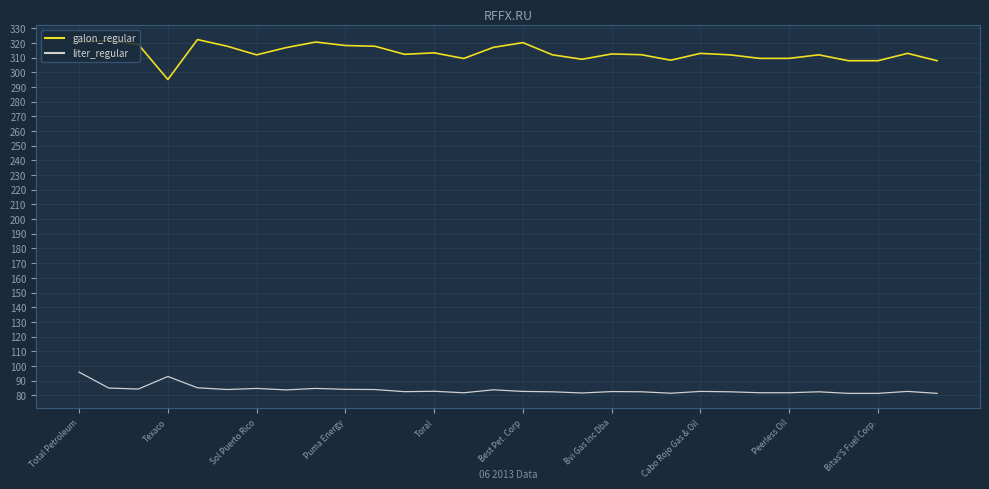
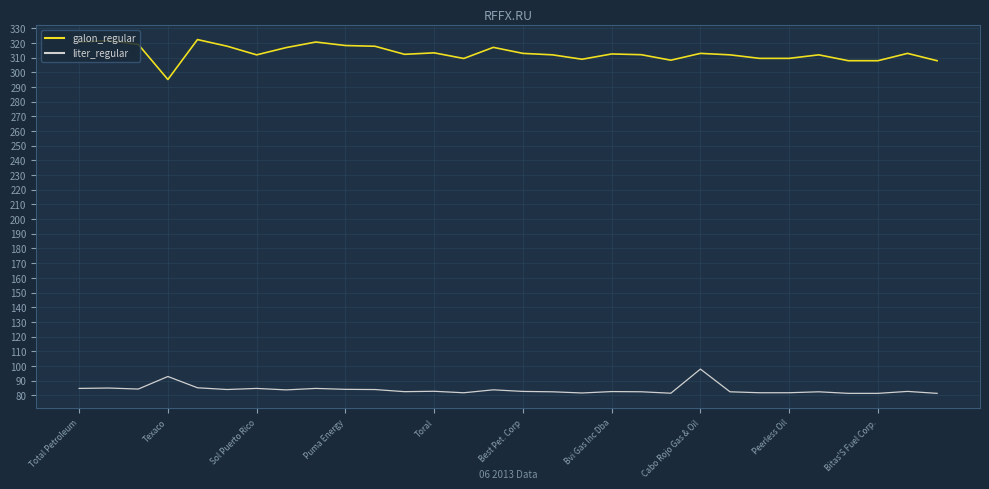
  {
    "galon_regular": {
      "Texaco": 295,
      "Sol Puerto Rico": 312,
      "Puma Energy": 318,
      "Toral": 313,
-     "Best Pet. Corp": 320,
+     "Best Pet. Corp": 313,
      "Bvi Gas Inc Dba": 313,
      "Cabo Rojo Gas & Oil": 313,
      "Peerless Oil": 310,
      "Bitas'S Fuel Corp.": 308
    },
    "liter_regular": {
-     "Total Petroleum": 96,
+     "Total Petroleum": 85,
      "Texaco": 93,
      "Sol Puerto Rico": 85,
      "Puma Energy": 84,
      "Toral": 83,
      "Best Pet. Corp": 83,
      "Bvi Gas Inc Dba": 83,
-     "Cabo Rojo Gas & Oil": 83,
+     "Cabo Rojo Gas & Oil": 98,
      "Peerless Oil": 82,
      "Bitas'S Fuel Corp.": 81
    }
  }
